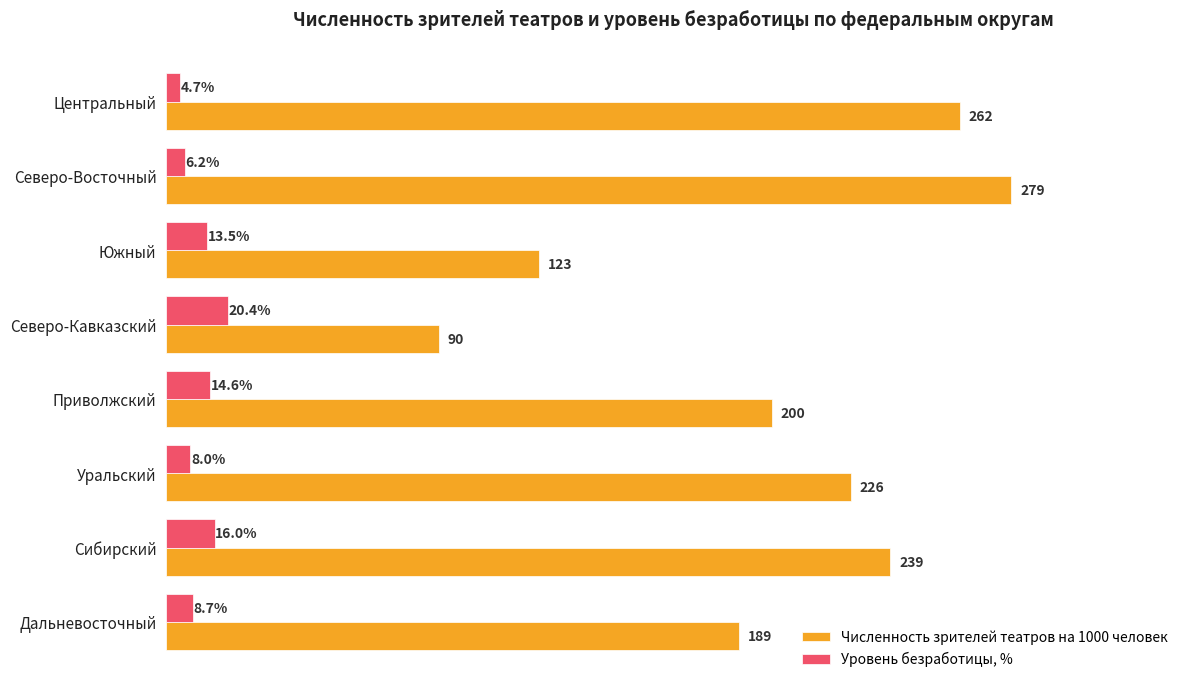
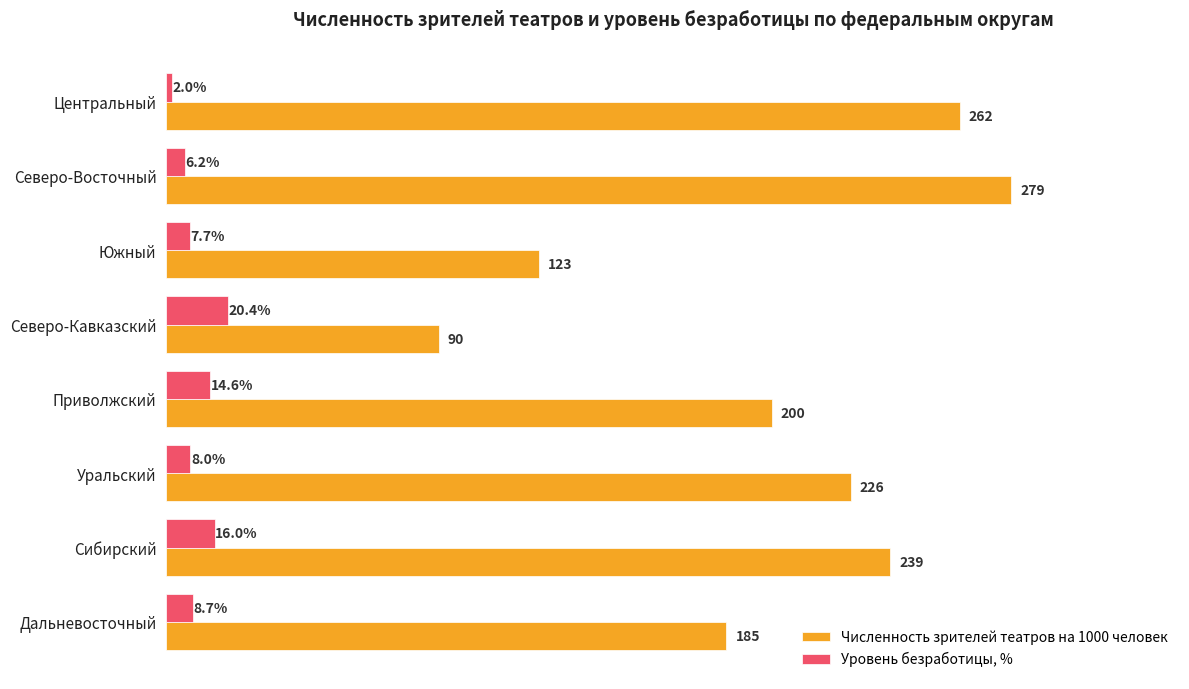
  {
    "Численность зрителей театров на 1000 человек": {
      "Центральный": "262",
      "Северо-Восточный": "279",
      "Южный": "123",
      "Северо-Кавказский": "90",
      "Приволжский": "200",
      "Уральский": "226",
      "Сибирский": "239",
-     "Дальневосточный": "189"
+     "Дальневосточный": "185"
    },
    "Уровень безработицы, %": {
-     "Центральный": "4.7%",
+     "Центральный": "2.0%",
      "Северо-Восточный": "6.2%",
-     "Южный": "13.5%",
+     "Южный": "7.7%",
      "Северо-Кавказский": "20.4%",
      "Приволжский": "14.6%",
      "Уральский": "8.0%",
      "Сибирский": "16.0%",
      "Дальневосточный": "8.7%"
    }
  }
